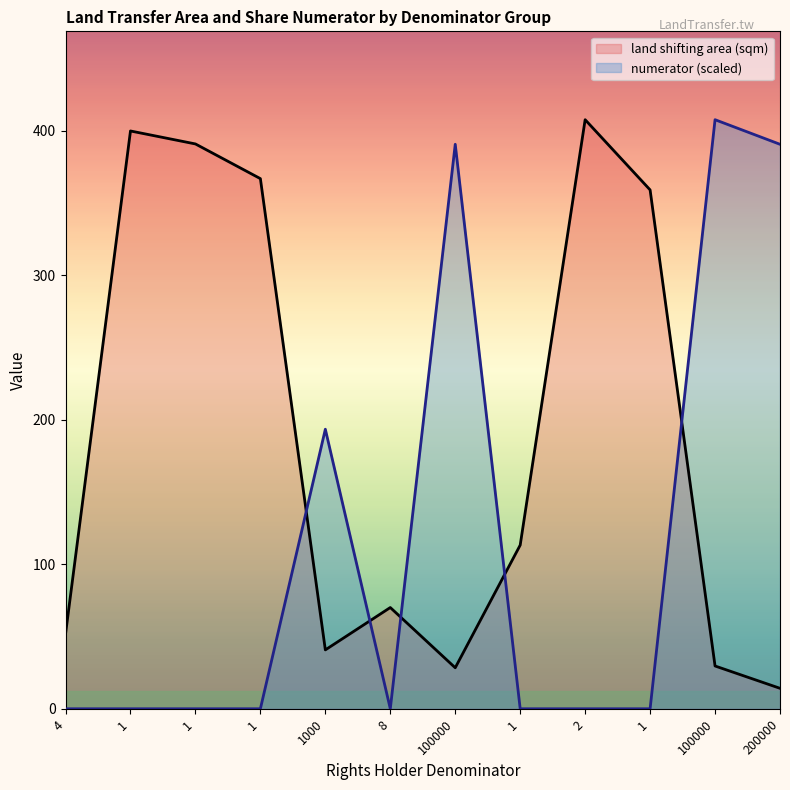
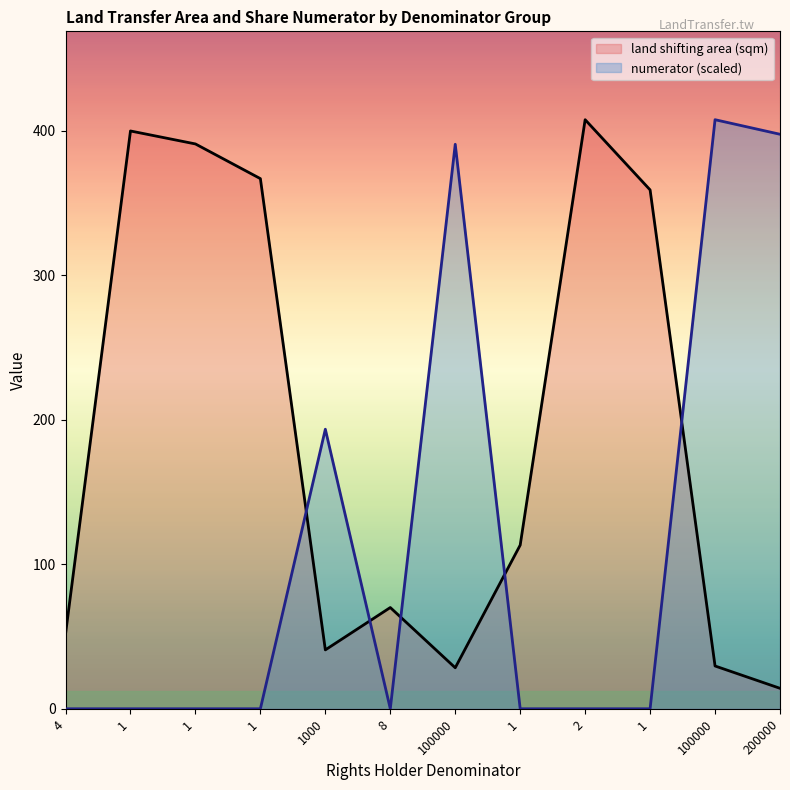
  {
    "land shifting area (sqm)": {
      "4": 52,
      "1000": 41,
      "8": 70,
      "2": 408,
      "200000": 14
    },
    "numerator (scaled)": {
      "1000": 194,
-     "200000": 391
+     "200000": 398
    }
  }
